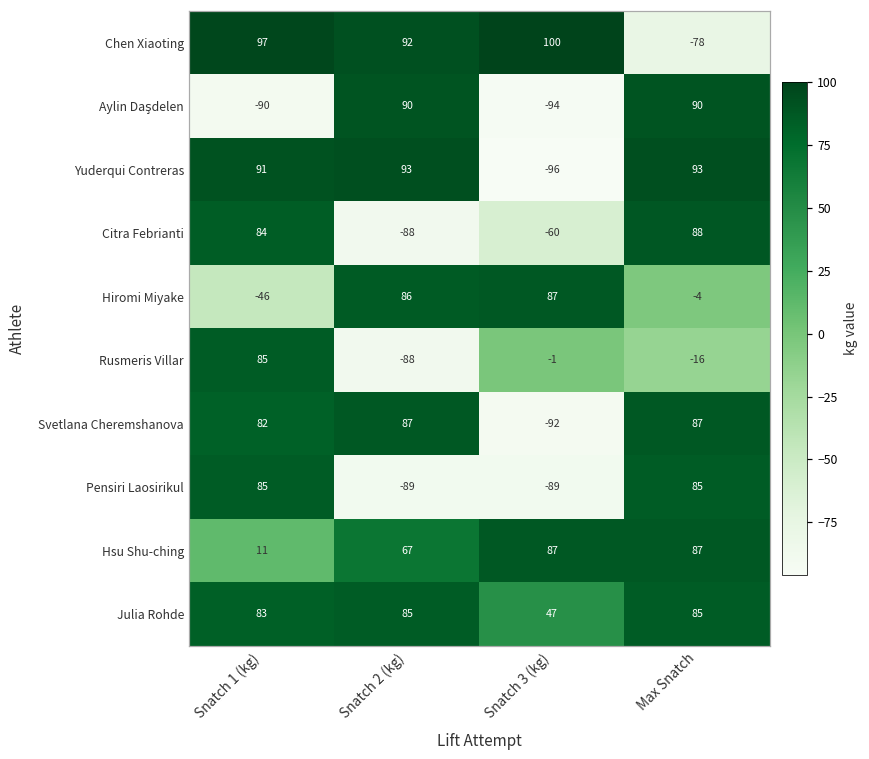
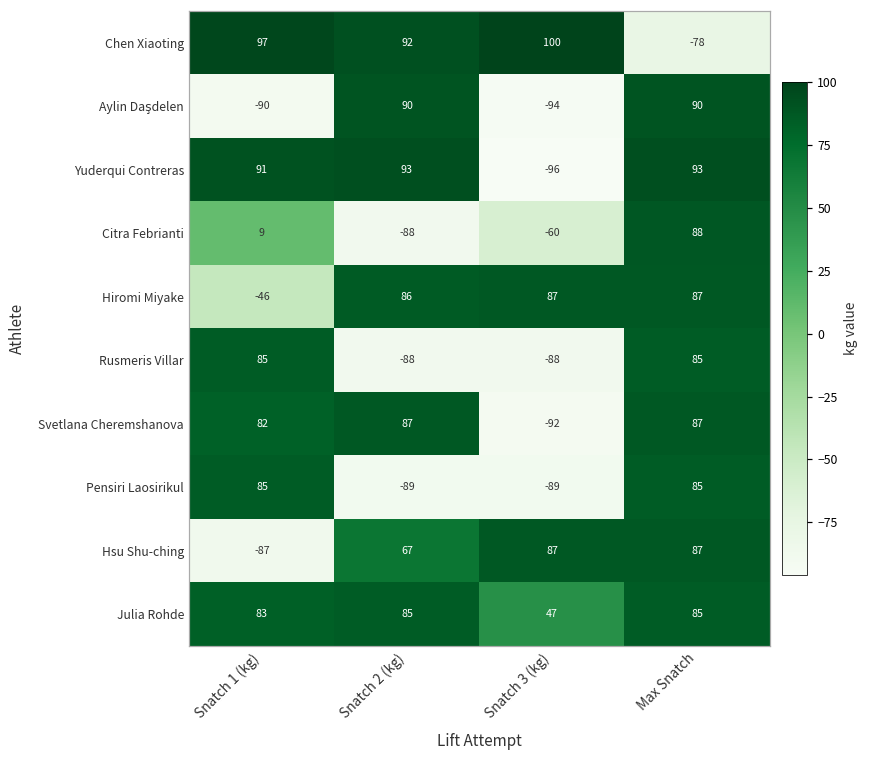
  {
    "Chen Xiaoting": {
      "Snatch 1 (kg)": 97,
      "Snatch 2 (kg)": 92,
      "Snatch 3 (kg)": 100,
      "Max Snatch": -78
    },
    "Aylin Daşdelen": {
      "Snatch 1 (kg)": -90,
      "Snatch 2 (kg)": 90,
      "Snatch 3 (kg)": -94,
      "Max Snatch": 90
    },
    "Yuderqui Contreras": {
      "Snatch 1 (kg)": 91,
      "Snatch 2 (kg)": 93,
      "Snatch 3 (kg)": -96,
      "Max Snatch": 93
    },
    "Citra Febrianti": {
-     "Snatch 1 (kg)": 84,
+     "Snatch 1 (kg)": 9,
      "Snatch 2 (kg)": -88,
      "Snatch 3 (kg)": -60,
      "Max Snatch": 88
    },
    "Hiromi Miyake": {
      "Snatch 1 (kg)": -46,
      "Snatch 2 (kg)": 86,
      "Snatch 3 (kg)": 87,
-     "Max Snatch": -4
+     "Max Snatch": 87
    },
    "Rusmeris Villar": {
      "Snatch 1 (kg)": 85,
      "Snatch 2 (kg)": -88,
-     "Snatch 3 (kg)": -1,
-     "Max Snatch": -16
+     "Snatch 3 (kg)": -88,
+     "Max Snatch": 85
    },
    "Svetlana Cheremshanova": {
      "Snatch 1 (kg)": 82,
      "Snatch 2 (kg)": 87,
      "Snatch 3 (kg)": -92,
      "Max Snatch": 87
    },
    "Pensiri Laosirikul": {
      "Snatch 1 (kg)": 85,
      "Snatch 2 (kg)": -89,
      "Snatch 3 (kg)": -89,
      "Max Snatch": 85
    },
    "Hsu Shu-ching": {
-     "Snatch 1 (kg)": 11,
+     "Snatch 1 (kg)": -87,
      "Snatch 2 (kg)": 67,
      "Snatch 3 (kg)": 87,
      "Max Snatch": 87
    },
    "Julia Rohde": {
      "Snatch 1 (kg)": 83,
      "Snatch 2 (kg)": 85,
      "Snatch 3 (kg)": 47,
      "Max Snatch": 85
    }
  }
